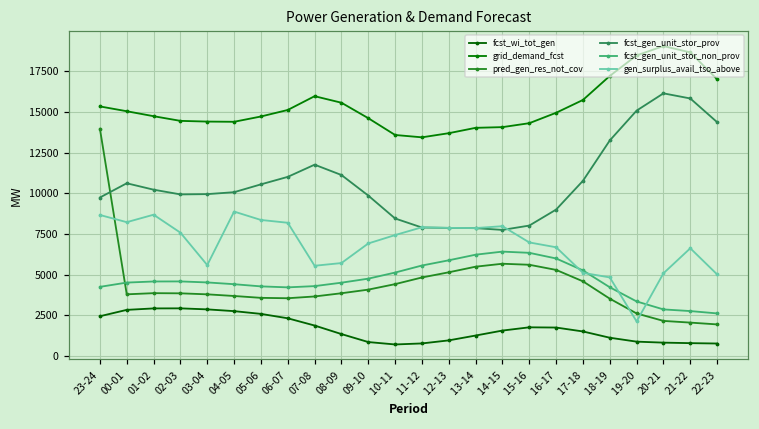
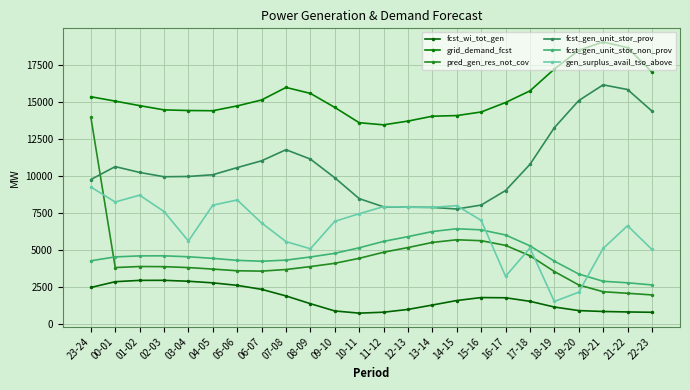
  {
    "gen_surplus_avail_tso_above": {
-     "23-24": 8700,
+     "23-24": 9200,
      "00-01": 8200,
      "01-02": 8700,
      "02-03": 7600,
      "03-04": 5600,
-     "04-05": 8900,
+     "04-05": 8000,
      "05-06": 8400,
-     "06-07": 8200,
+     "06-07": 6800,
      "07-08": 5600,
-     "08-09": 5700,
+     "08-09": 5100,
      "09-10": 6900,
      "10-11": 7400,
      "14-15": 8000,
      "15-16": 7000,
-     "16-17": 6700,
-     "18-19": 4800,
+     "16-17": 3200,
+     "18-19": 1500,
      "19-20": 2100,
      "20-21": 5100,
      "21-22": 6600,
      "22-23": 5000
    }
  }
